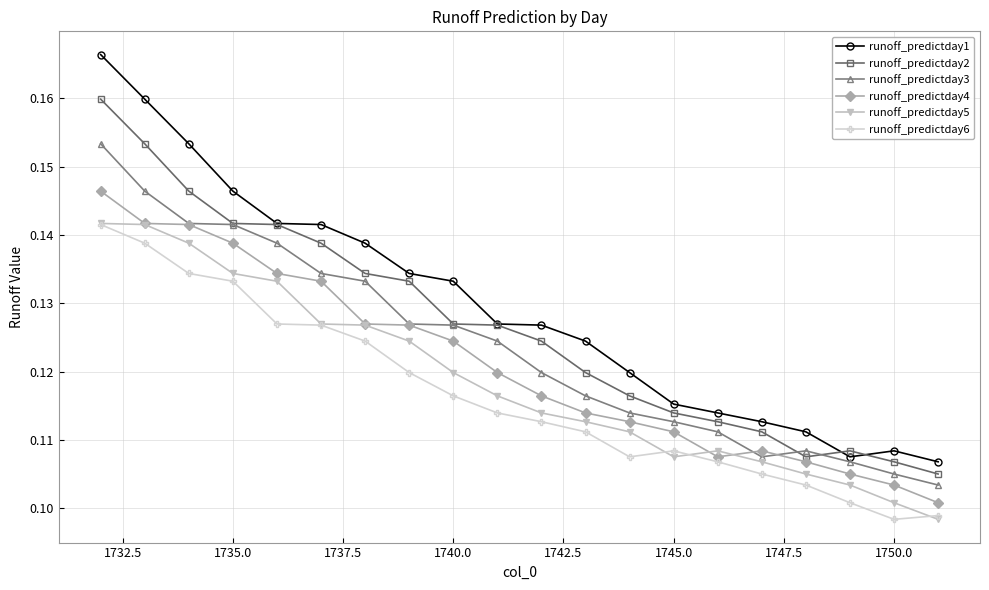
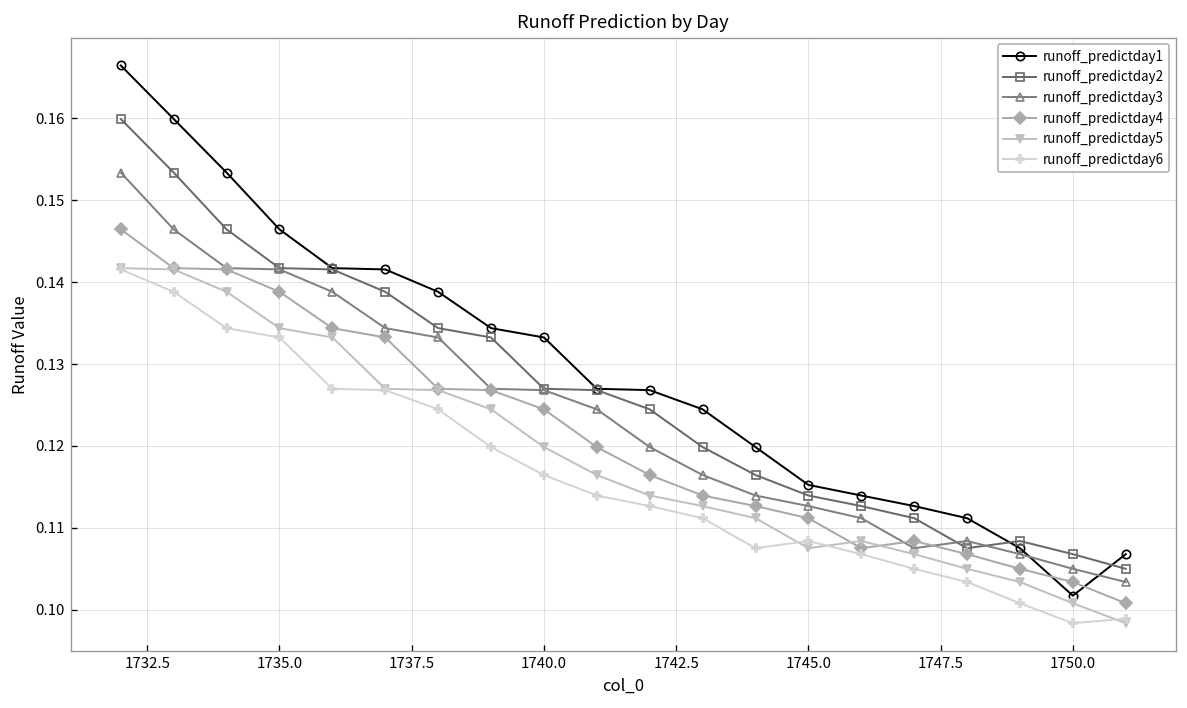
  {
    "runoff_predictday1": {
      "1735.0": 0.146,
      "1740.0": 0.133,
      "1745.0": 0.115,
-     "1750.0": 0.108
+     "1750.0": 0.102
    }
  }
